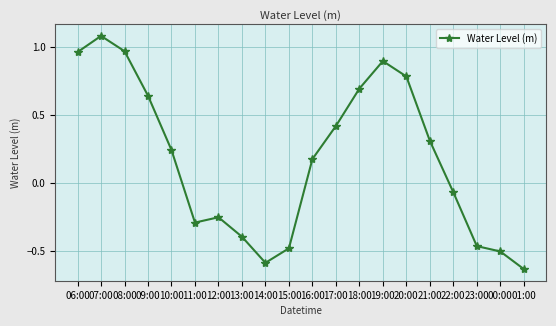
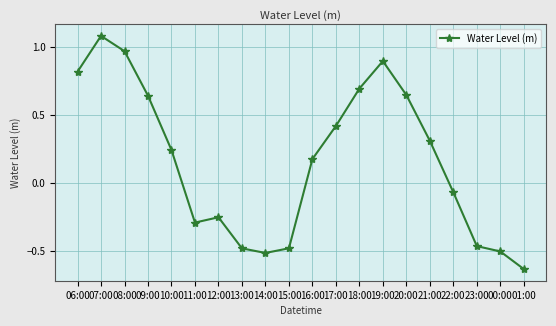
  {
-   "06:00": 0.96,
+   "06:00": 0.82,
    "07:00": 1.08,
    "08:00": 0.97,
    "09:00": 0.64,
    "10:00": 0.24,
    "11:00": -0.29,
    "12:00": -0.25,
-   "13:00": -0.40,
-   "14:00": -0.59,
+   "13:00": -0.48,
+   "14:00": -0.52,
    "15:00": -0.48,
    "16:00": 0.18,
    "17:00": 0.42,
    "18:00": 0.69,
    "19:00": 0.90,
-   "20:00": 0.78,
+   "20:00": 0.65,
    "21:00": 0.31,
    "22:00": -0.07,
    "23:00": -0.46,
    "00:00": -0.50,
    "01:00": -0.63
  }
